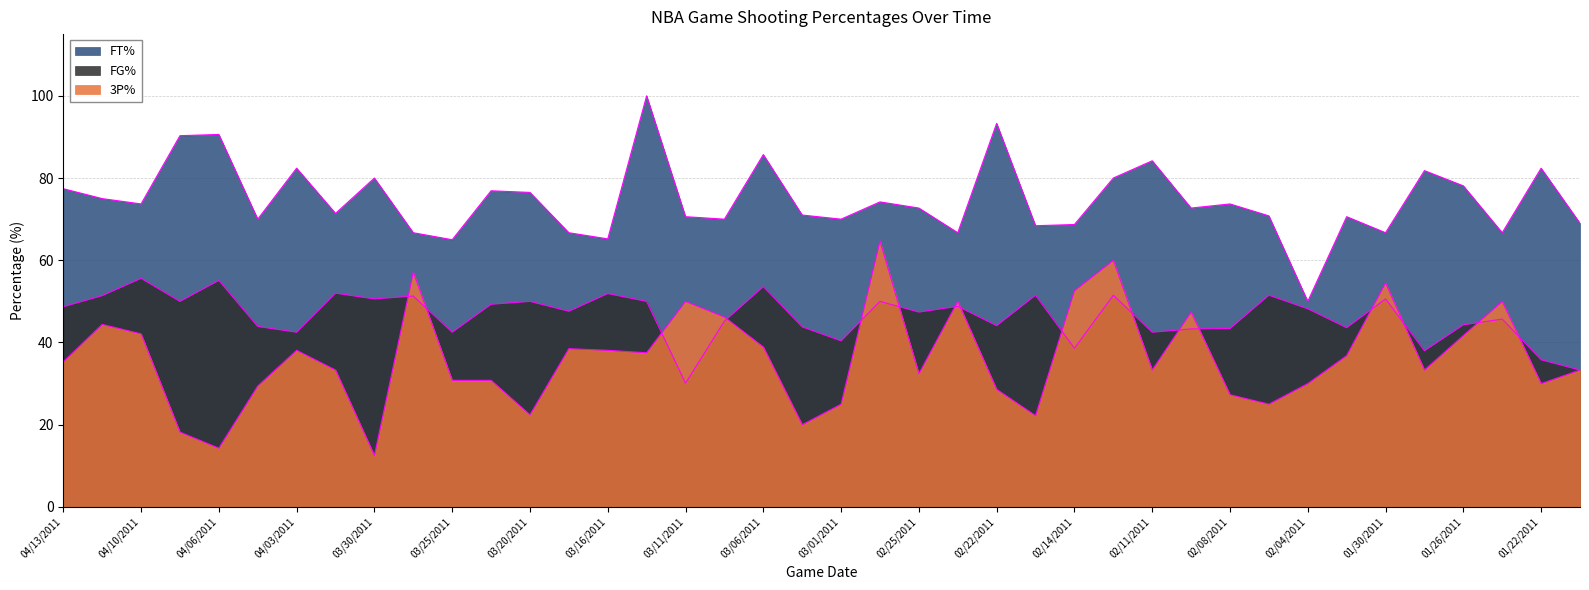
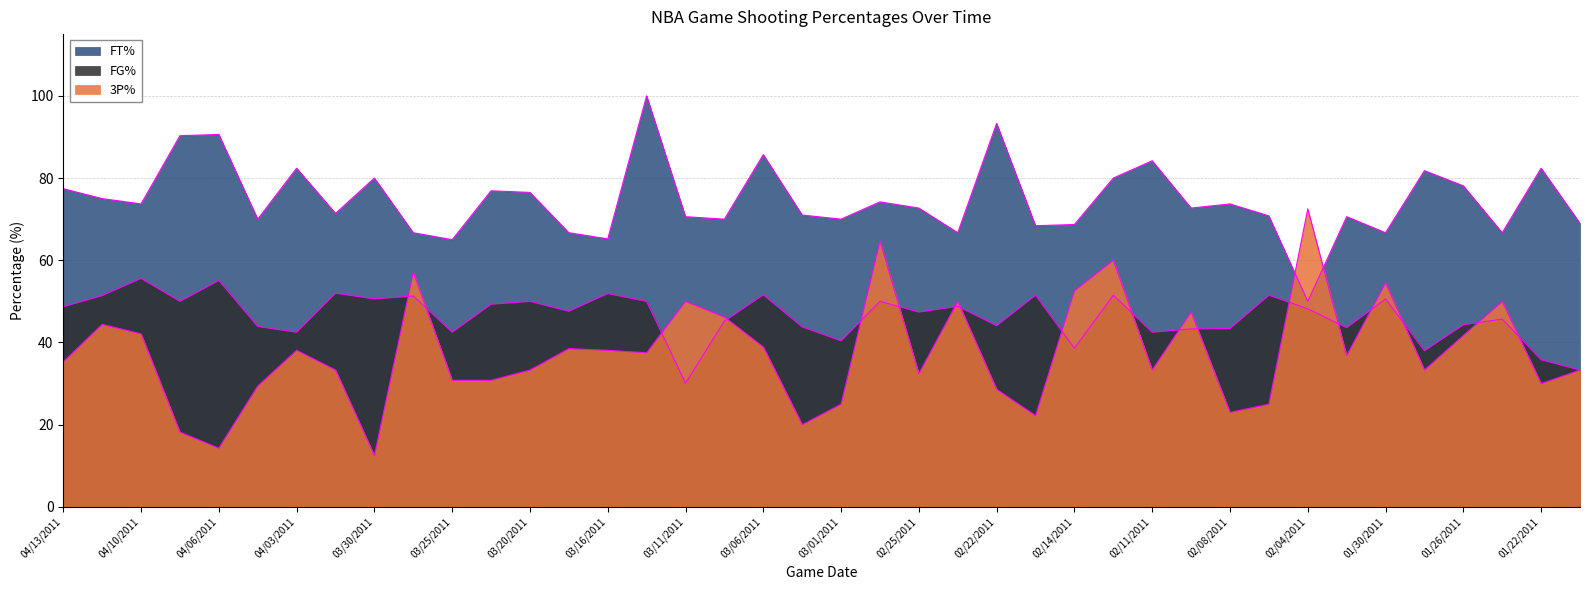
  {
    "FT%": {
      "04/13/2011": 77,
      "04/10/2011": 74,
      "04/06/2011": 91,
      "04/03/2011": 82,
      "03/30/2011": 80,
      "03/25/2011": 65,
      "03/20/2011": 77,
      "03/16/2011": 65,
      "03/11/2011": 71,
      "03/06/2011": 86,
      "03/01/2011": 70,
      "02/25/2011": 73,
      "02/22/2011": 93,
      "02/14/2011": 69,
      "02/11/2011": 84,
      "02/08/2011": 74,
      "02/04/2011": 50,
      "01/30/2011": 67,
      "01/26/2011": 78,
      "01/22/2011": 82
    },
    "FG%": {
      "04/13/2011": 49,
      "04/10/2011": 56,
      "04/06/2011": 55,
      "04/03/2011": 43,
      "03/30/2011": 51,
      "03/25/2011": 43,
      "03/20/2011": 50,
      "03/16/2011": 52,
      "03/11/2011": 30,
-     "03/06/2011": 54,
+     "03/06/2011": 52,
      "03/01/2011": 40,
      "02/25/2011": 47,
      "02/22/2011": 44,
      "02/14/2011": 39,
      "02/11/2011": 43,
      "02/08/2011": 43,
      "02/04/2011": 48,
      "01/30/2011": 51,
      "01/26/2011": 44,
      "01/22/2011": 36
    },
    "3P%": {
      "04/13/2011": 35,
      "04/10/2011": 42,
      "04/06/2011": 14,
      "04/03/2011": 38,
      "03/30/2011": 13,
      "03/25/2011": 31,
-     "03/20/2011": 22,
+     "03/20/2011": 33,
      "03/16/2011": 38,
      "03/11/2011": 50,
      "03/06/2011": 39,
      "03/01/2011": 25,
      "02/25/2011": 32,
      "02/22/2011": 29,
      "02/14/2011": 53,
      "02/11/2011": 33,
-     "02/08/2011": 27,
-     "02/04/2011": 30,
+     "02/08/2011": 23,
+     "02/04/2011": 73,
      "01/30/2011": 55,
      "01/26/2011": 42,
      "01/22/2011": 30
    }
  }
